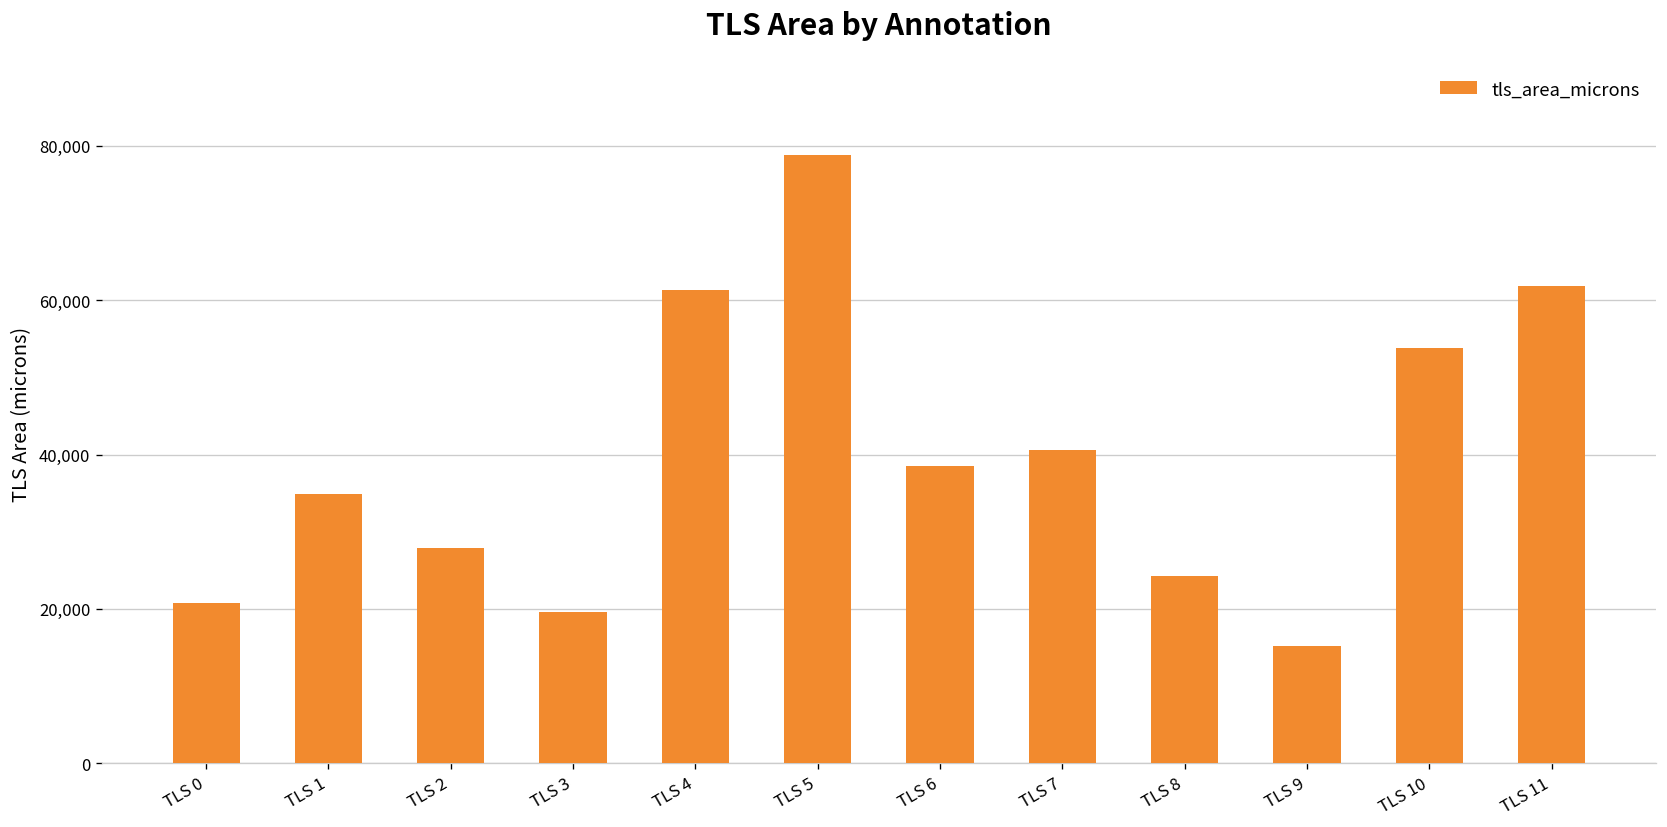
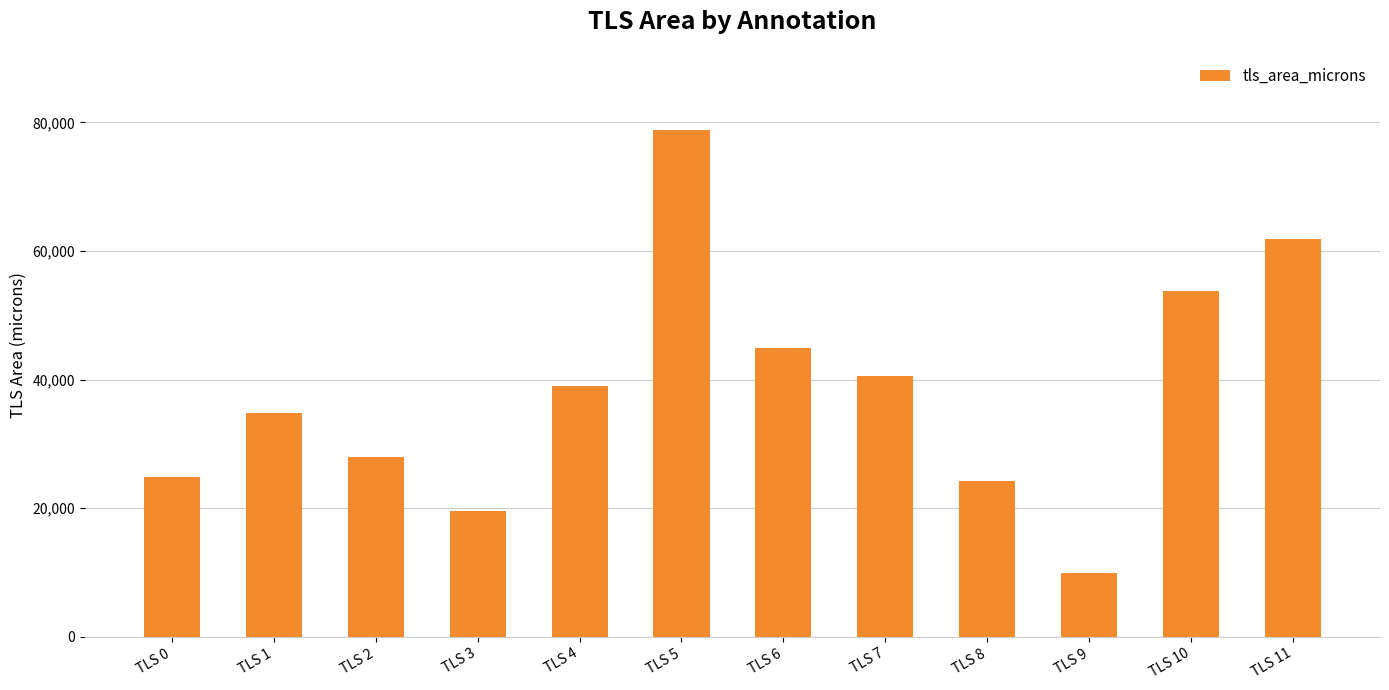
  {
-   "TLS 0": "21,000",
+   "TLS 0": "25,000",
    "TLS 1": "35,000",
    "TLS 2": "28,000",
    "TLS 3": "20,000",
-   "TLS 4": "61,000",
+   "TLS 4": "39,000",
    "TLS 5": "79,000",
-   "TLS 6": "38,000",
+   "TLS 6": "45,000",
    "TLS 7": "41,000",
    "TLS 8": "24,000",
-   "TLS 9": "15,000",
+   "TLS 9": "10,000",
    "TLS 10": "54,000",
    "TLS 11": "62,000"
  }
